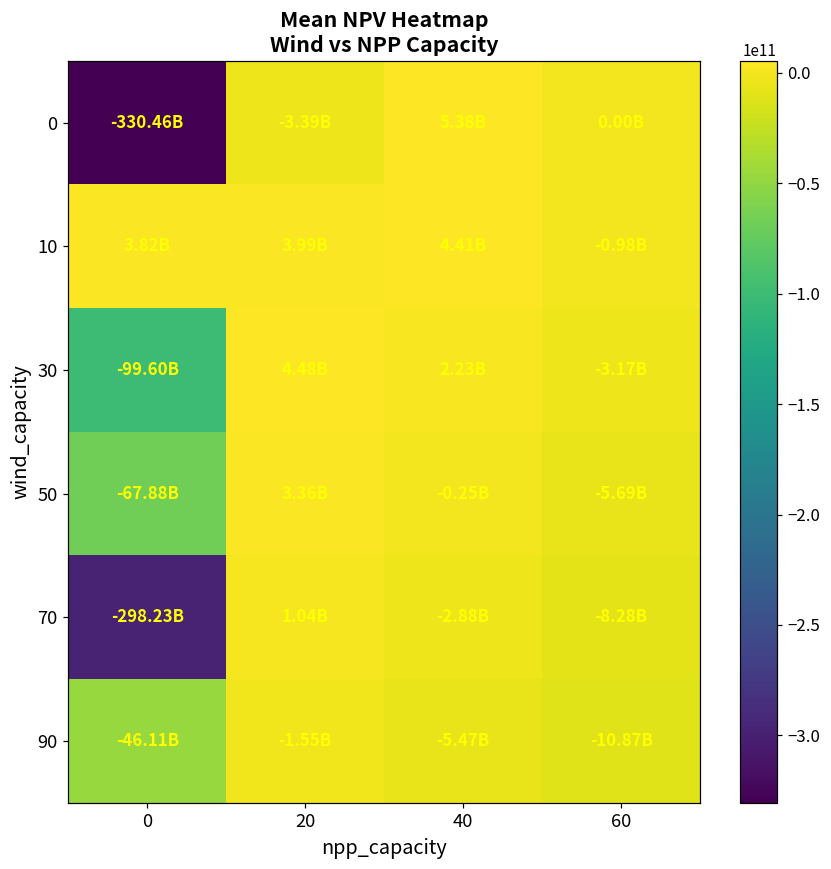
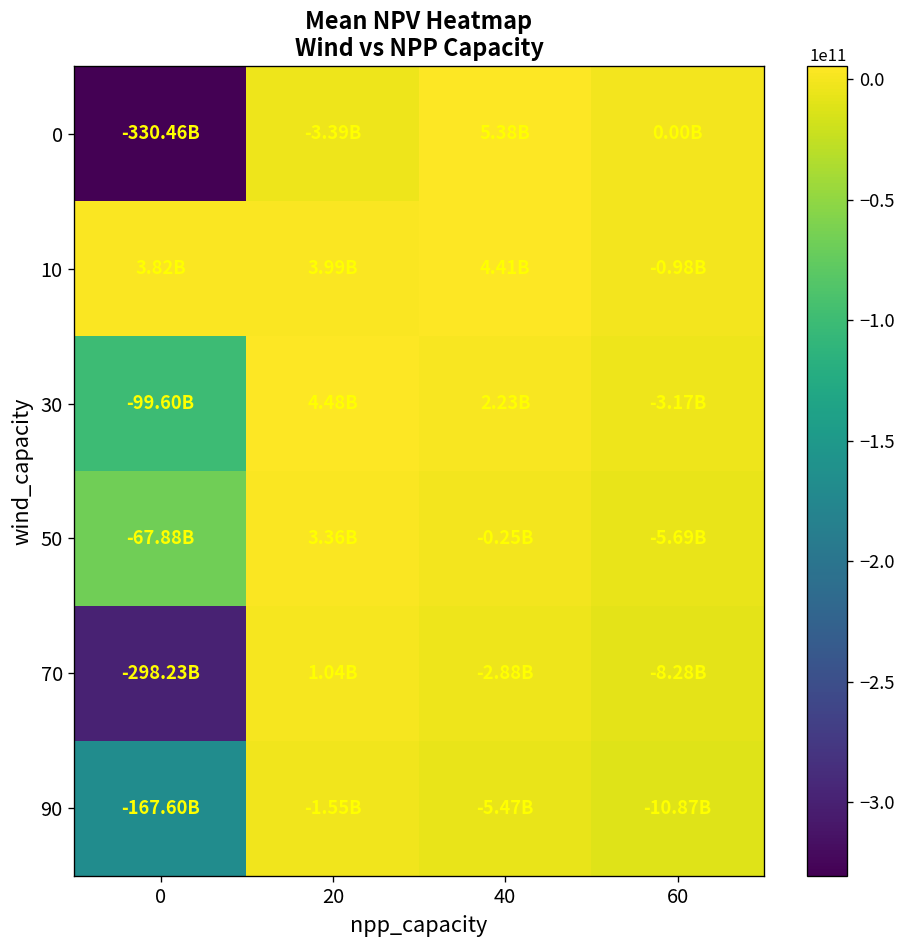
  {
    "0": {
      "0": "-330.46B"
    },
    "30": {
      "0": "-99.60B"
    },
    "50": {
      "0": "-67.88B"
    },
    "70": {
      "0": "-298.23B"
    },
    "90": {
-     "0": "-46.11B"
+     "0": "-167.60B"
    }
  }
